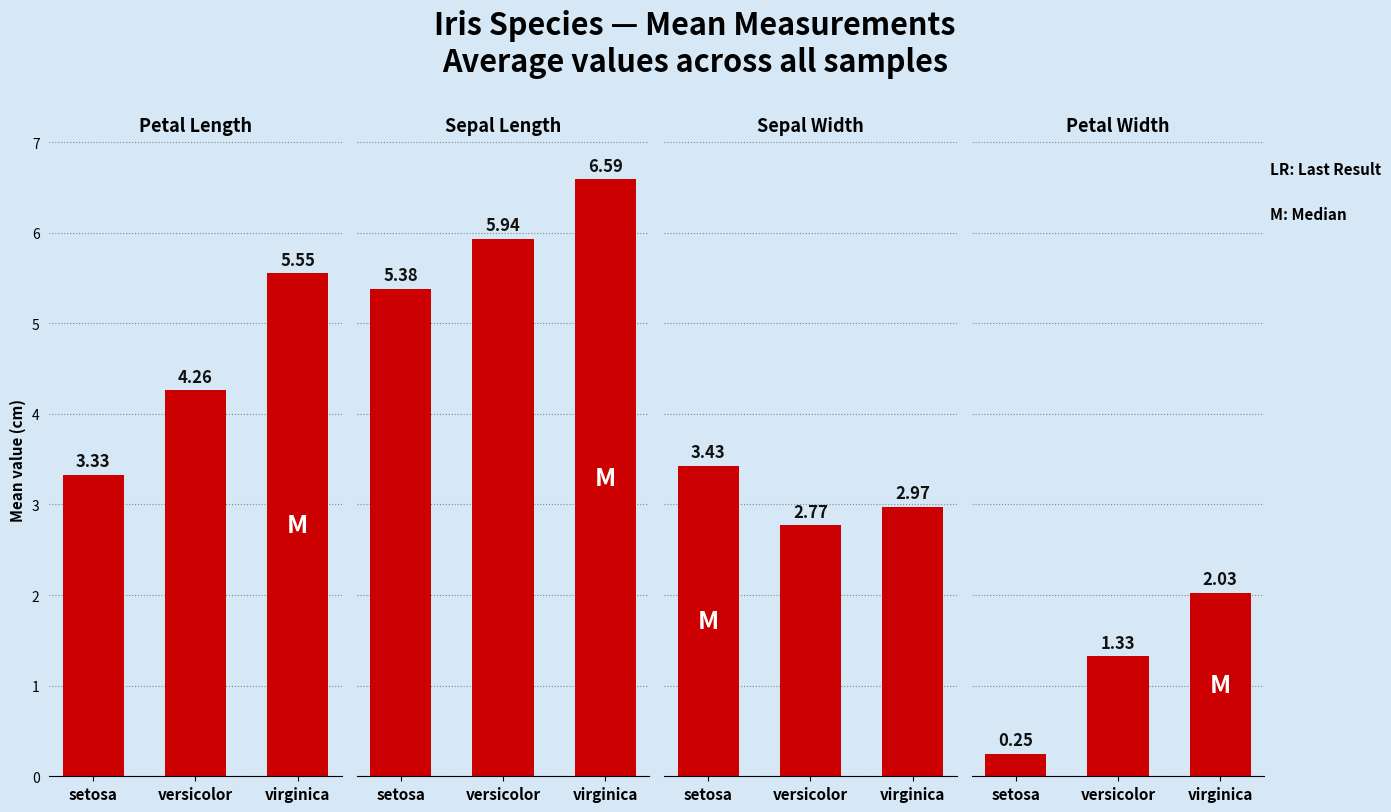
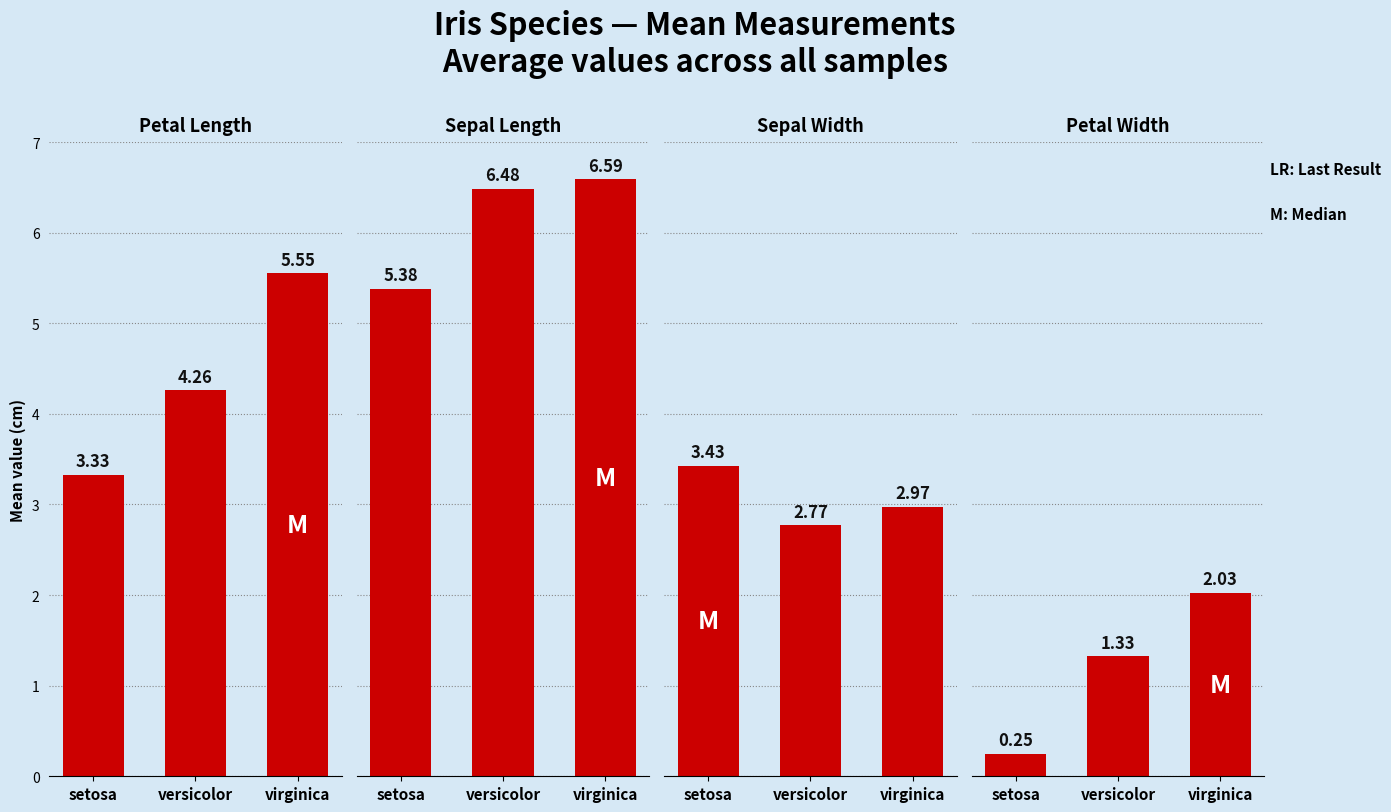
  {
    "Petal Length": {
      "setosa": 3.33,
      "versicolor": 4.26,
      "virginica": 5.55
    },
    "Sepal Length": {
      "setosa": 5.38,
-     "versicolor": 5.94,
+     "versicolor": 6.48,
      "virginica": 6.59
    },
    "Sepal Width": {
      "setosa": 3.43,
      "versicolor": 2.77,
      "virginica": 2.97
    },
    "Petal Width": {
      "setosa": 0.25,
      "versicolor": 1.33,
      "virginica": 2.03
    }
  }
